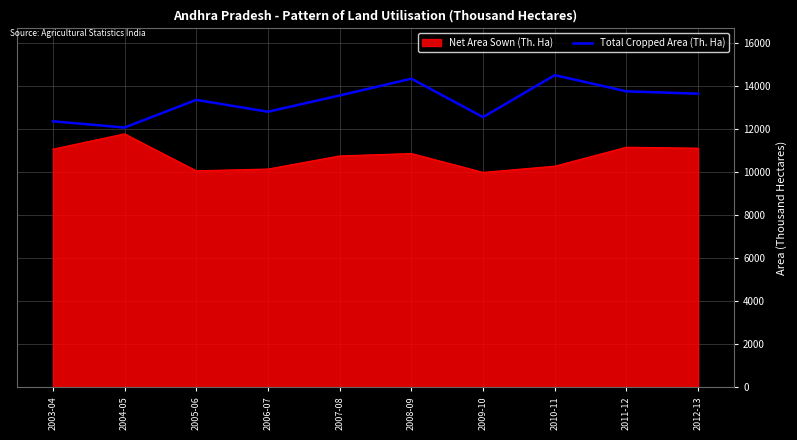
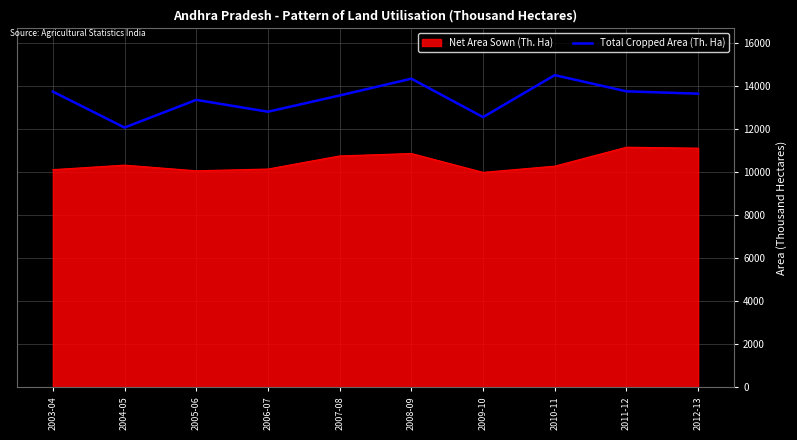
  {
    "Net Area Sown (Th. Ha)": {
-     "2003-04": 11100,
-     "2004-05": 11800,
+     "2003-04": 10100,
+     "2004-05": 10300,
      "2005-06": 10100,
      "2006-07": 10100,
      "2007-08": 10800,
      "2008-09": 10900,
      "2009-10": 10000,
      "2010-11": 10300,
      "2011-12": 11200,
      "2012-13": 11100
    },
    "Total Cropped Area (Th. Ha)": {
-     "2003-04": 12400,
+     "2003-04": 13700,
      "2004-05": 12100,
      "2005-06": 13400,
      "2006-07": 12800,
      "2007-08": 13600,
      "2008-09": 14300,
      "2009-10": 12600,
      "2010-11": 14500,
      "2011-12": 13800,
      "2012-13": 13600
    }
  }
